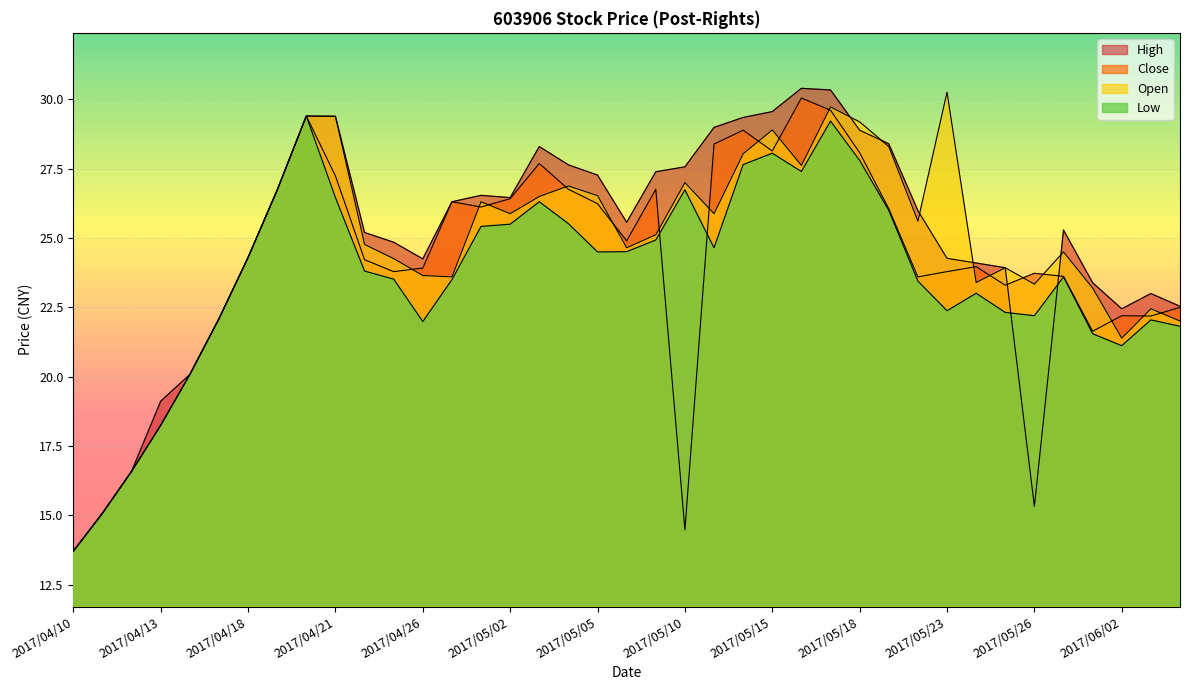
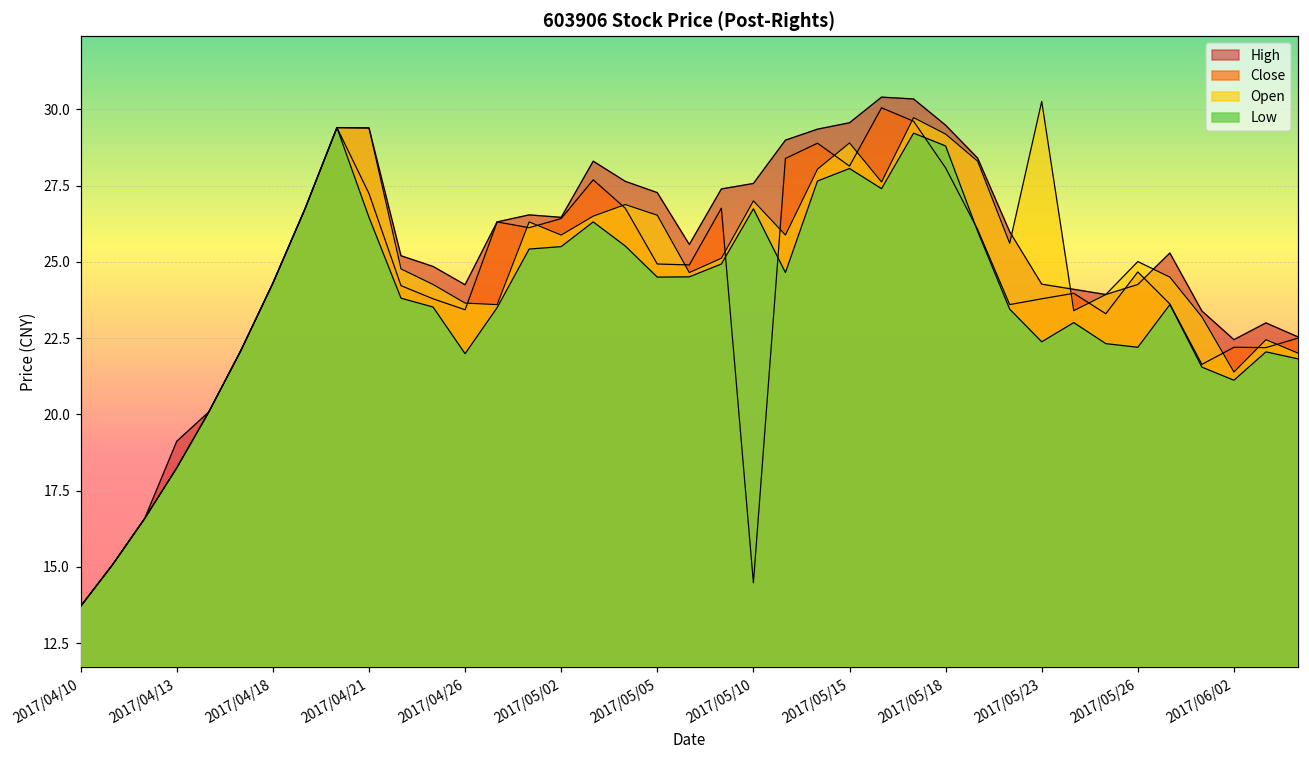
  {
    "High": {
      "2017/04/13": 19.1,
      "2017/04/26": 24.3,
      "2017/05/05": 27.3,
      "2017/05/10": 27.6,
      "2017/05/15": 29.6,
-     "2017/05/18": 28.9,
+     "2017/05/18": 29.5,
      "2017/05/23": 24.3,
-     "2017/05/26": 15.3,
+     "2017/05/26": 24.3,
      "2017/06/02": 22.5
    },
    "Close": {
      "2017/04/21": 27.2,
-     "2017/04/26": 23.9,
-     "2017/05/05": 26.2,
+     "2017/04/26": 23.4,
+     "2017/05/05": 24.9,
      "2017/05/10": 14.5,
      "2017/05/18": 28.1,
      "2017/05/23": 23.8,
-     "2017/05/26": 23.7,
+     "2017/05/26": 24.7,
      "2017/06/02": 22.2
    },
    "Open": {
      "2017/04/26": 23.7,
      "2017/05/02": 25.9,
      "2017/05/05": 26.5,
      "2017/05/10": 27.0,
      "2017/05/15": 28.9,
      "2017/05/18": 29.2,
      "2017/05/23": 30.3,
-     "2017/05/26": 23.3,
+     "2017/05/26": 25.0,
      "2017/06/02": 21.4
    },
    "Low": {
      "2017/04/21": 26.5,
      "2017/04/26": 22.0,
      "2017/05/02": 25.5,
      "2017/05/05": 24.5,
      "2017/05/10": 26.7,
-     "2017/05/18": 27.8,
+     "2017/05/18": 28.8,
      "2017/05/23": 22.4,
      "2017/05/26": 22.2,
      "2017/06/02": 21.1
    }
  }
